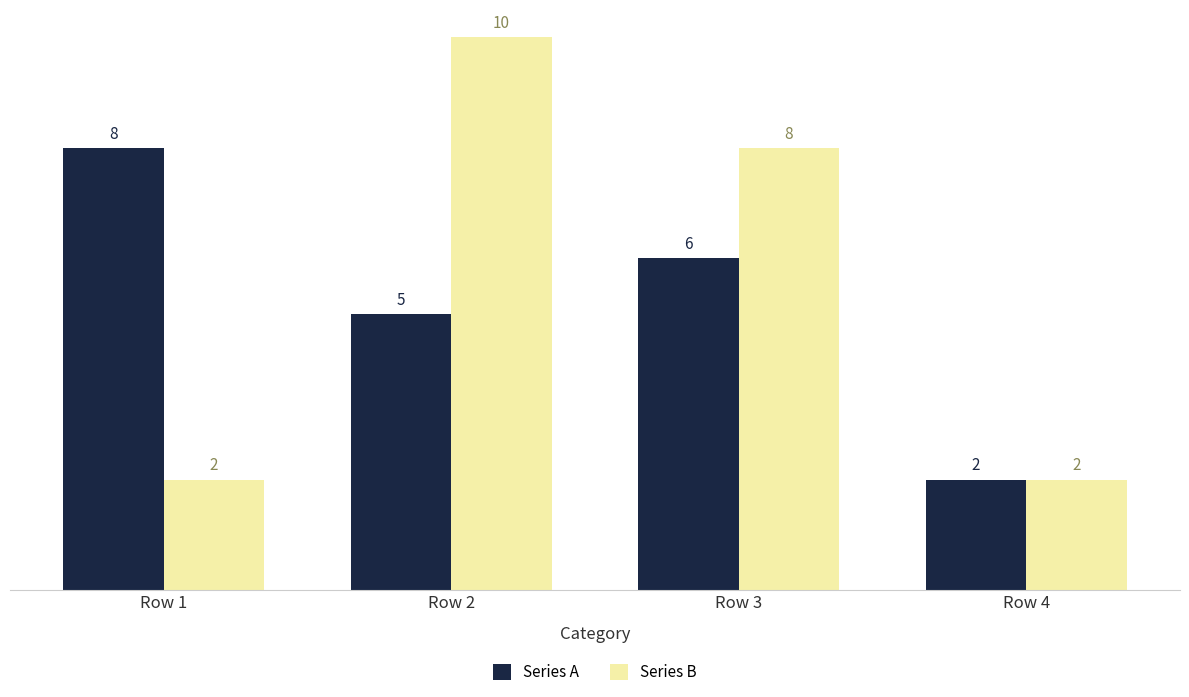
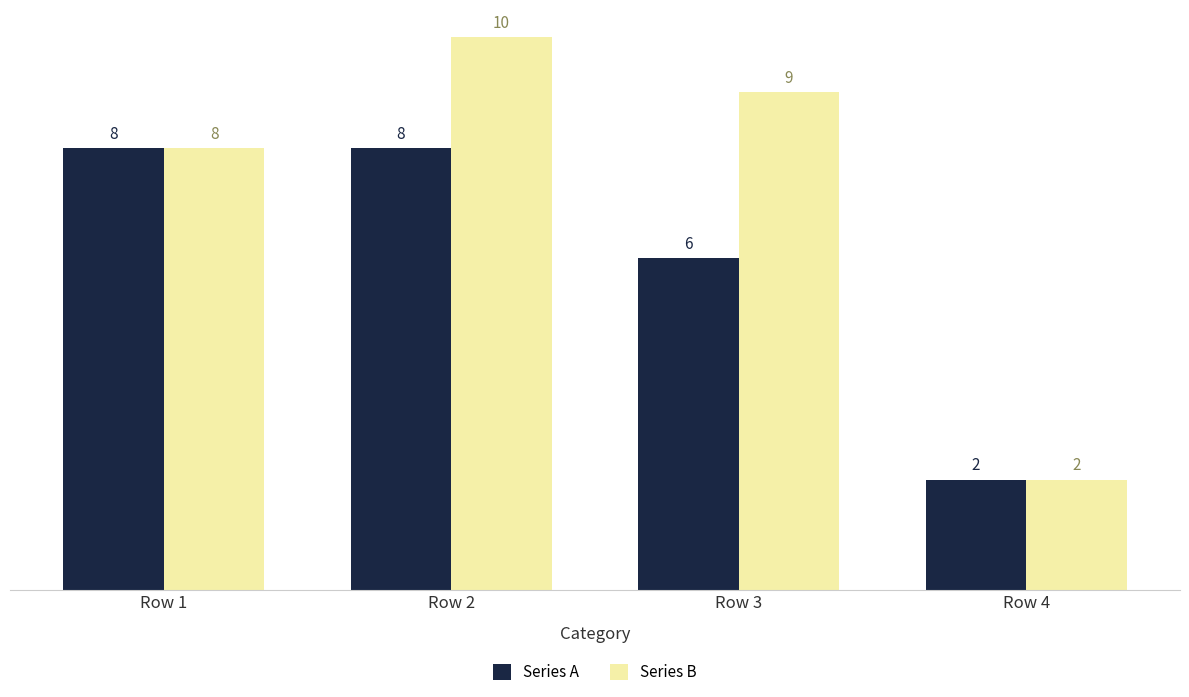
  {
    "Series A": {
      "Row 1": 8,
-     "Row 2": 5,
+     "Row 2": 8,
      "Row 3": 6,
      "Row 4": 2
    },
    "Series B": {
-     "Row 1": 2,
+     "Row 1": 8,
      "Row 2": 10,
-     "Row 3": 8,
+     "Row 3": 9,
      "Row 4": 2
    }
  }
